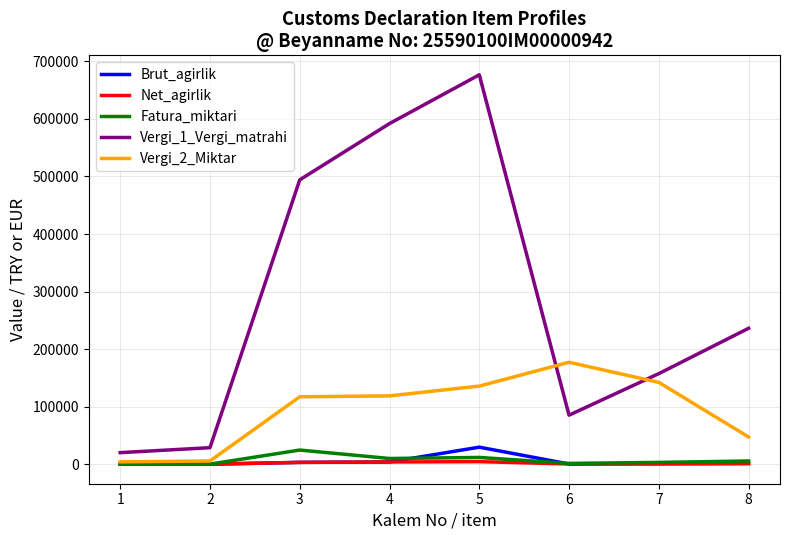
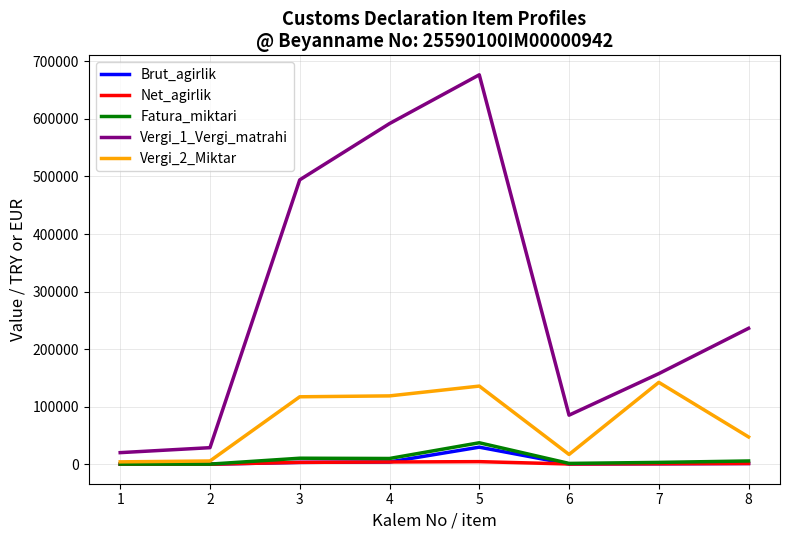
  {
    "Brut_agirlik": {
      "5": 30000
    },
    "Net_agirlik": {
      "5": 0
    },
    "Fatura_miktari": {
-     "3": 20000,
+     "3": 10000,
      "4": 10000,
-     "5": 10000
+     "5": 40000
    },
    "Vergi_1_Vergi_matrahi": {
      "1": 20000,
      "2": 30000,
      "3": 490000,
      "4": 590000,
      "5": 680000,
      "6": 90000,
      "7": 160000,
      "8": 240000
    },
    "Vergi_2_Miktar": {
      "2": 10000,
      "3": 120000,
      "4": 120000,
      "5": 140000,
-     "6": 180000,
+     "6": 20000,
      "7": 140000,
      "8": 50000
    }
  }
